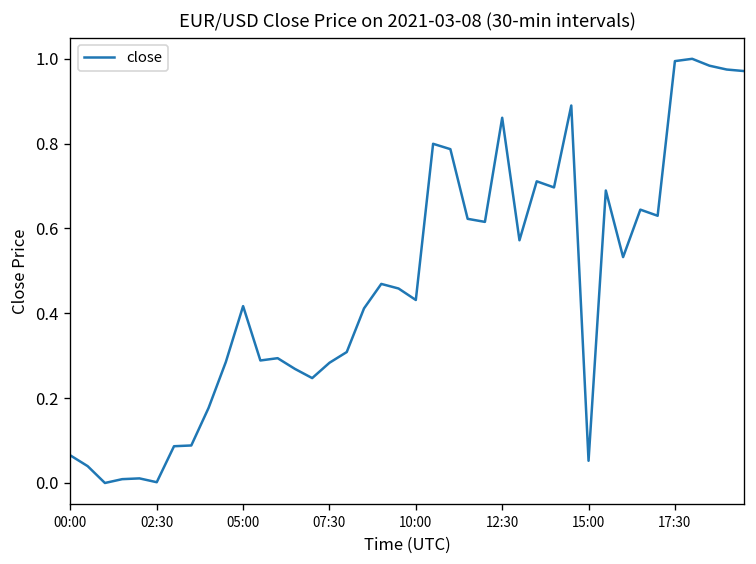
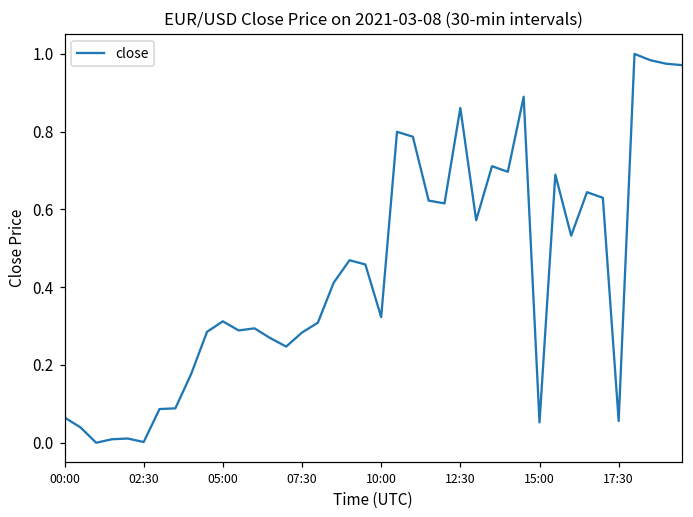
  {
    "00:00": 0.06,
    "02:30": 0.00,
-   "05:00": 0.42,
+   "05:00": 0.31,
    "07:30": 0.28,
-   "10:00": 0.43,
+   "10:00": 0.32,
    "12:30": 0.86,
    "15:00": 0.05,
-   "17:30": 0.99
+   "17:30": 0.06
  }
